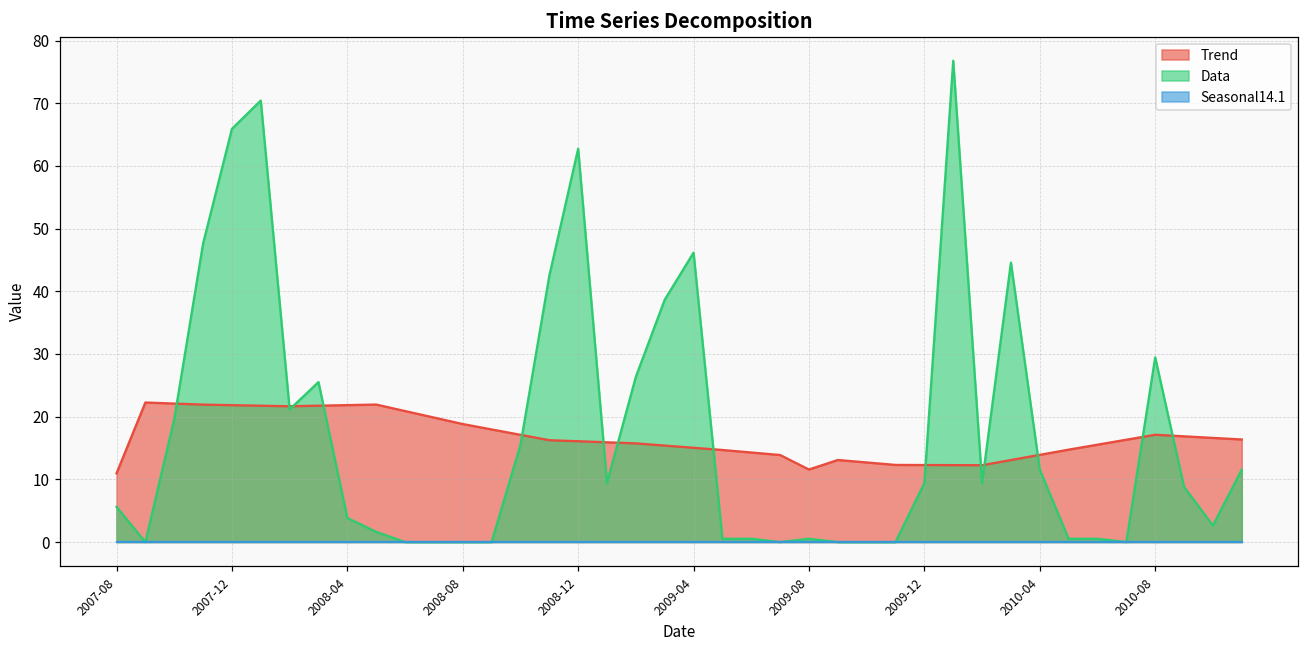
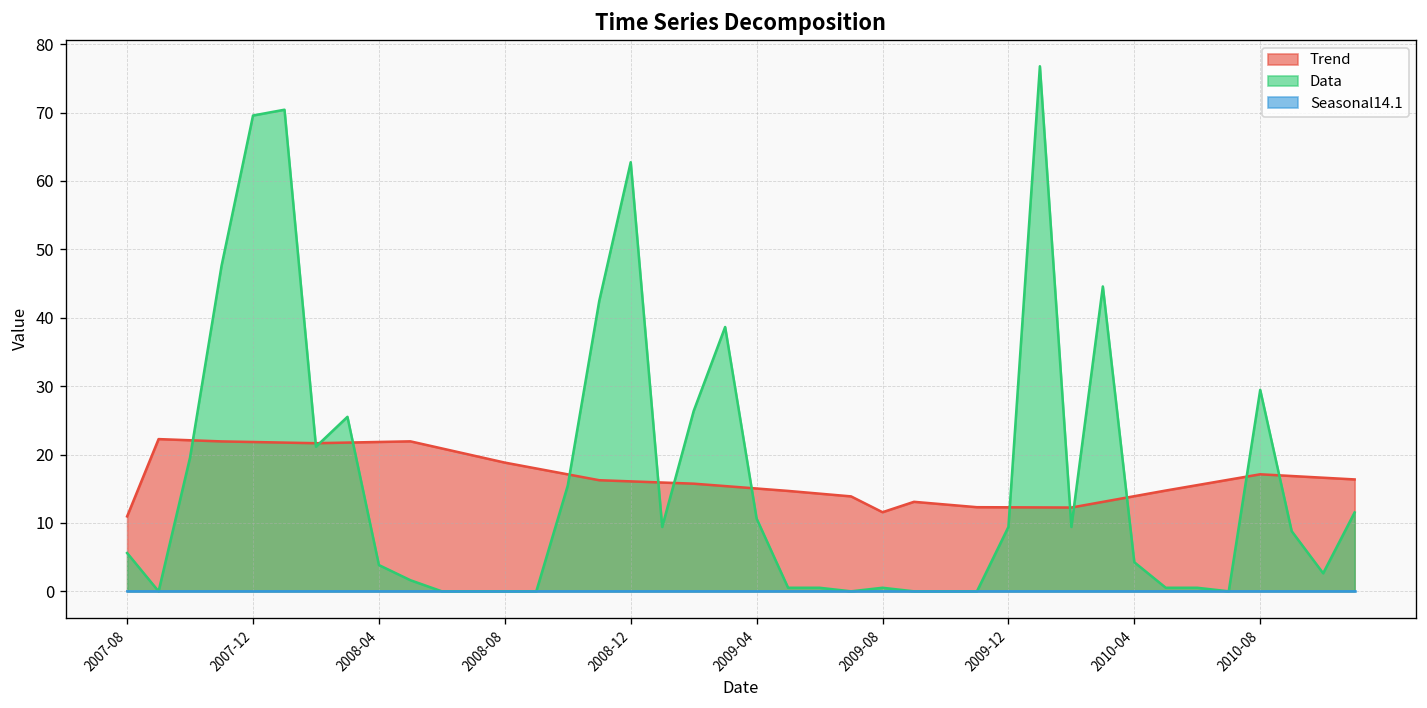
  {
    "Trend": {
      "2007-08": 11,
      "2007-12": 22,
      "2008-04": 22,
      "2008-08": 19,
      "2008-12": 16,
      "2009-04": 15,
      "2009-08": 12,
      "2009-12": 12,
      "2010-04": 14,
      "2010-08": 17
    },
    "Data": {
      "2007-08": 6,
-     "2007-12": 66,
+     "2007-12": 70,
      "2008-04": 4,
      "2008-12": 63,
-     "2009-04": 46,
+     "2009-04": 11,
      "2009-08": 1,
      "2009-12": 9,
-     "2010-04": 12,
+     "2010-04": 4,
      "2010-08": 29
    },
    "Seasonal14.1": {
      "2007-08": 0,
      "2007-12": 0,
      "2008-04": 0,
      "2008-12": 0,
      "2009-04": 0,
      "2009-08": 0,
      "2009-12": 0,
      "2010-04": 0,
      "2010-08": 0
    }
  }
